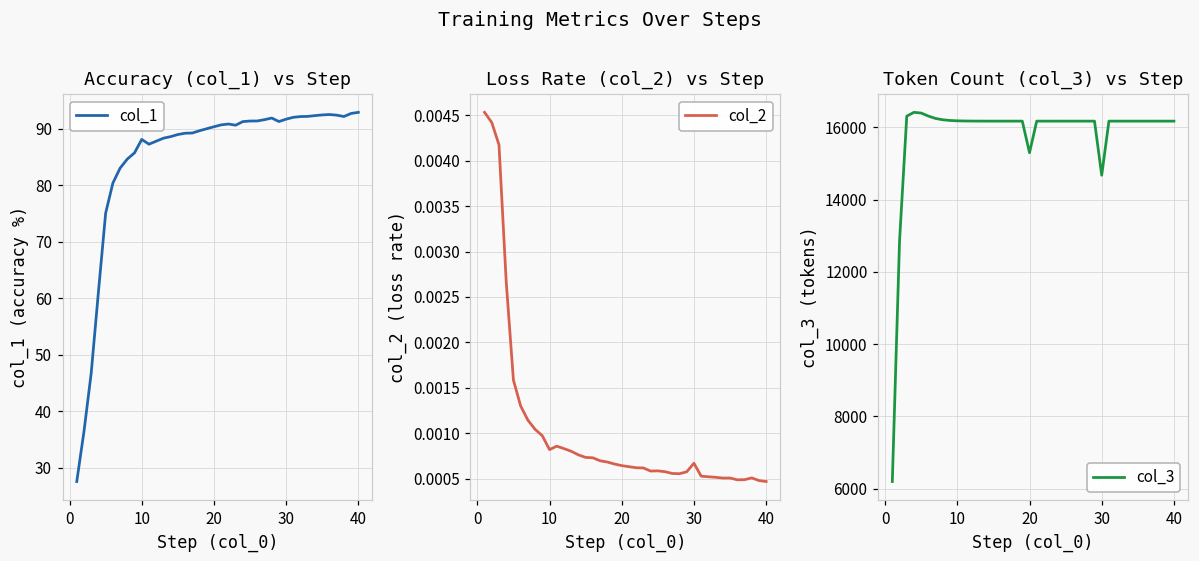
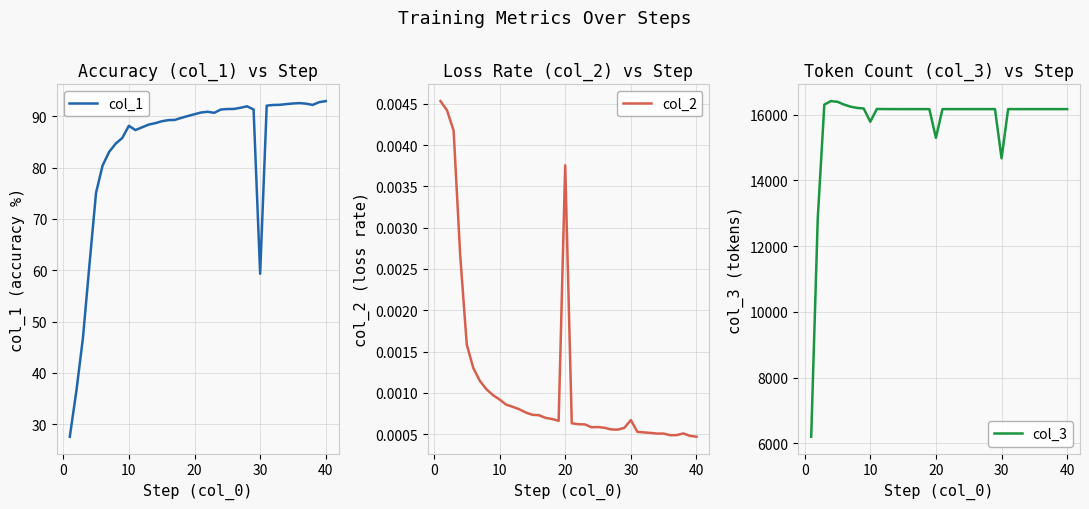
  {
    "Accuracy (col_1) vs Step": {
      "10": 88,
      "20": 90,
-     "30": 92,
+     "30": 59,
      "40": 93
    },
    "Loss Rate (col_2) vs Step": {
-     "10": 0.0008,
-     "20": 0.0006,
+     "10": 0.0009,
+     "20": 0.0038,
      "30": 0.0007,
      "40": 0.0005
    },
    "Token Count (col_3) vs Step": {
-     "10": 16200,
+     "10": 15800,
      "20": 15300,
      "30": 14700,
      "40": 16200
    }
  }
